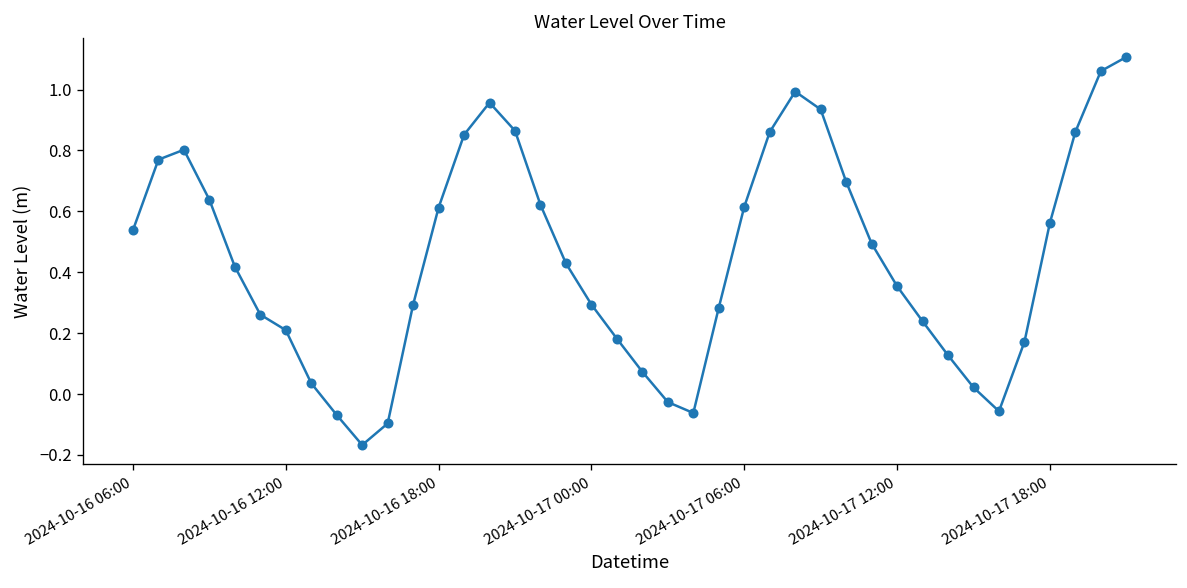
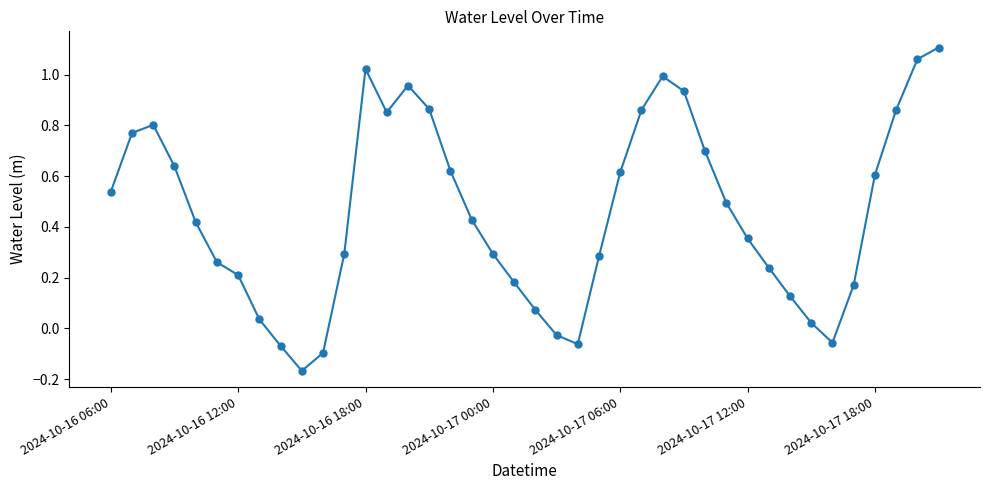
  {
    "2024-10-16 06:00": 0.54,
    "2024-10-16 12:00": 0.21,
-   "2024-10-16 18:00": 0.61,
+   "2024-10-16 18:00": 1.02,
    "2024-10-17 00:00": 0.29,
    "2024-10-17 06:00": 0.62,
    "2024-10-17 12:00": 0.35,
-   "2024-10-17 18:00": 0.56
+   "2024-10-17 18:00": 0.61
  }
